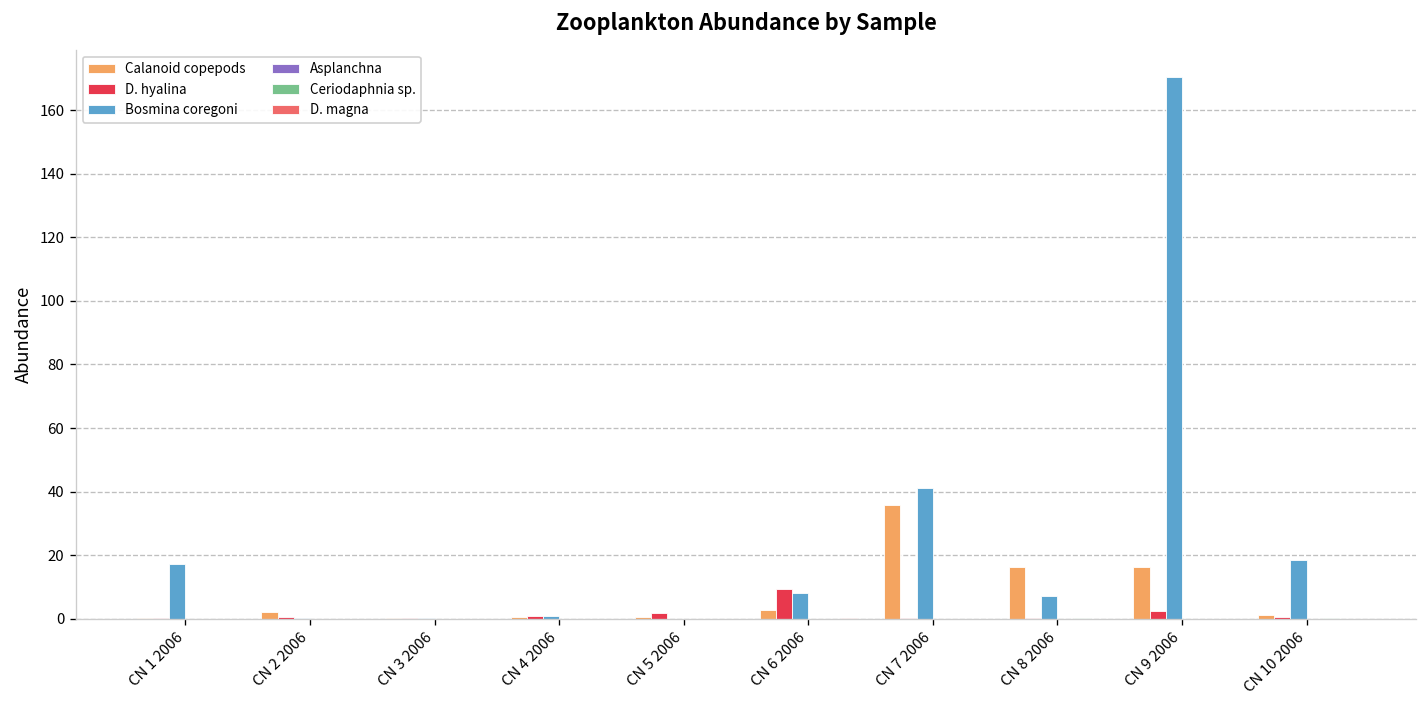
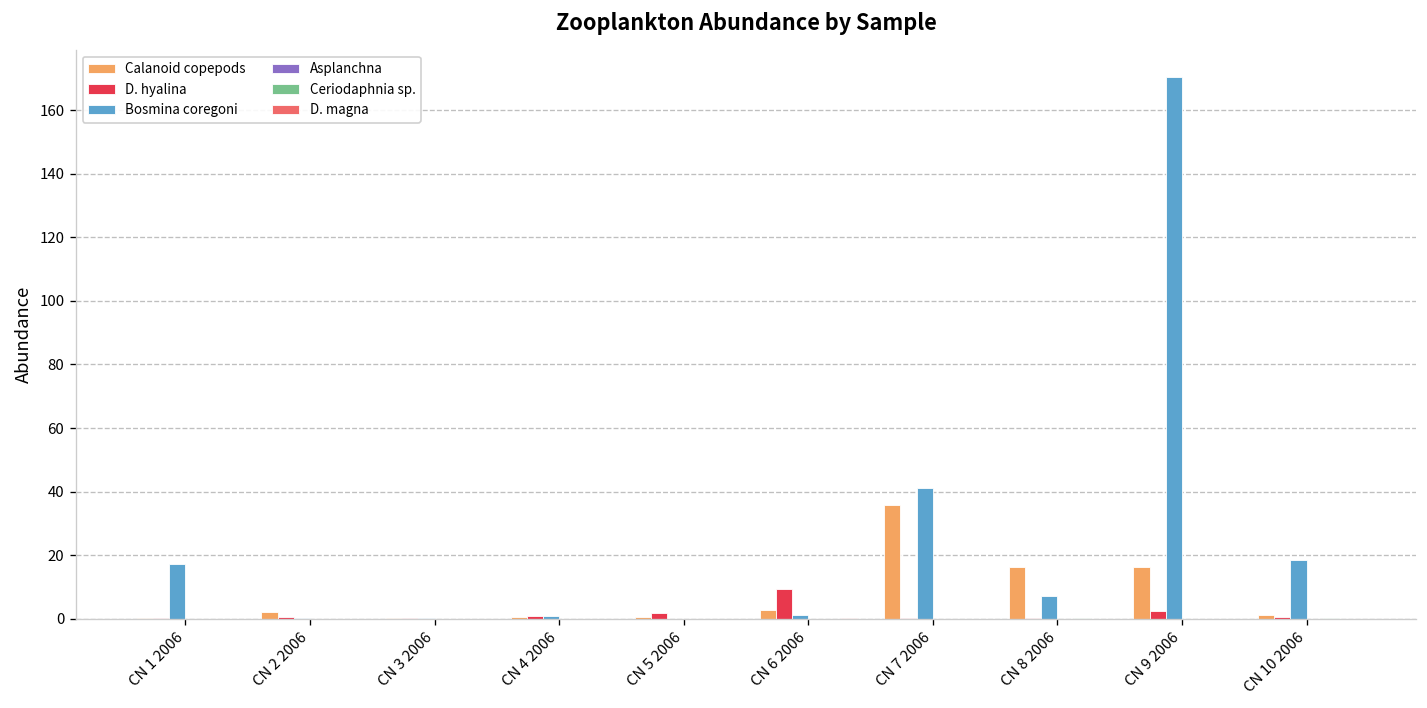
  {
    "Bosmina coregoni": {
      "CN 1 2006": 17,
      "CN 5 2006": 0,
-     "CN 6 2006": 8,
+     "CN 6 2006": 1,
      "CN 7 2006": 41,
      "CN 8 2006": 7,
      "CN 9 2006": 171,
      "CN 10 2006": 18
    },
    "Asplanchna": {
      "CN 1 2006": 0,
      "CN 2 2006": 0,
      "CN 3 2006": 0,
      "CN 4 2006": 0,
      "CN 5 2006": 0,
      "CN 6 2006": 0,
      "CN 7 2006": 0,
      "CN 8 2006": 0,
      "CN 9 2006": 0,
      "CN 10 2006": 0
    },
    "Ceriodaphnia sp.": {
      "CN 1 2006": 0,
      "CN 2 2006": 0,
      "CN 3 2006": 0,
      "CN 4 2006": 0,
      "CN 5 2006": 0,
      "CN 6 2006": 0,
      "CN 7 2006": 0,
      "CN 9 2006": 0
    }
  }
